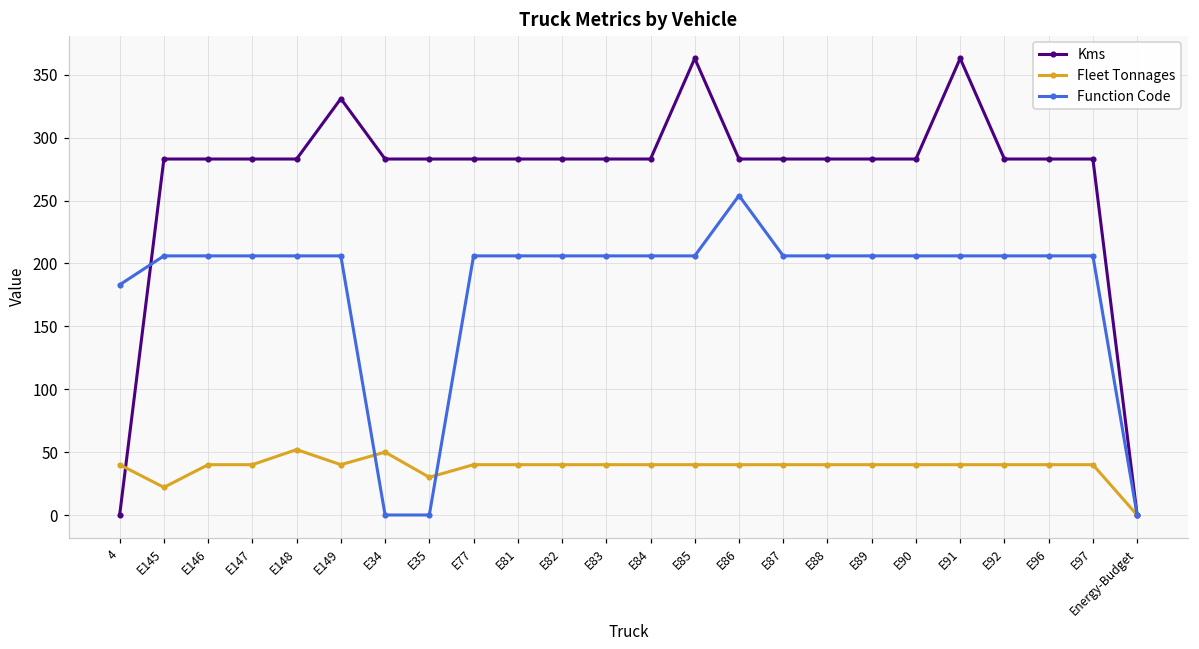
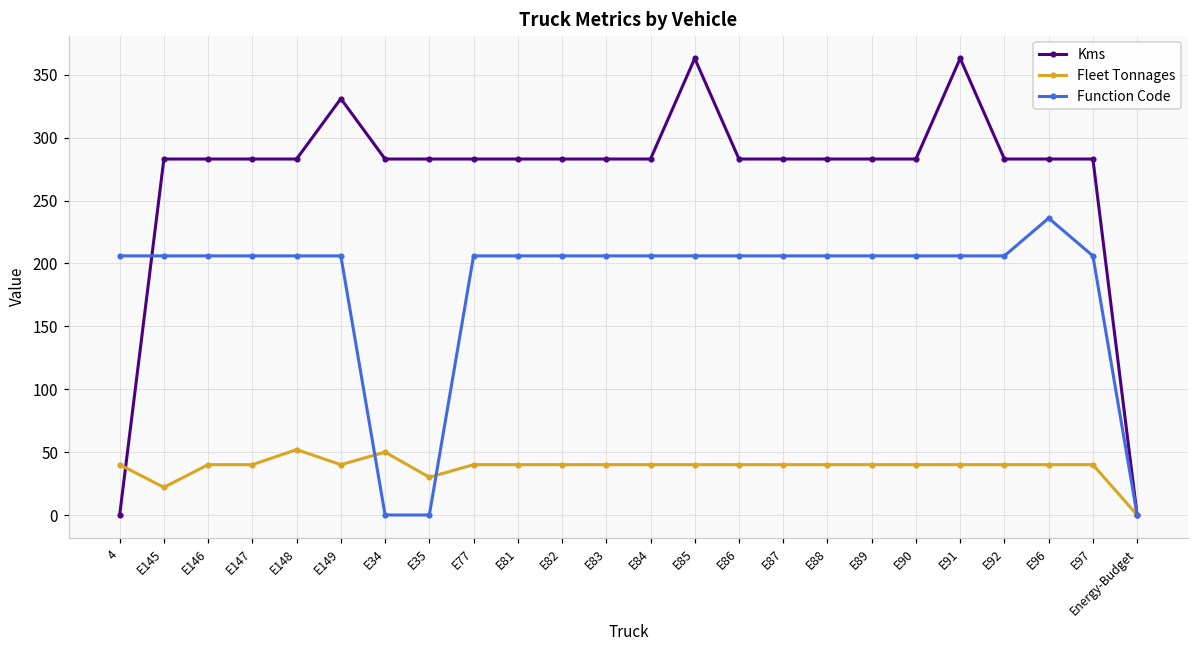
  {
    "Kms": {
      "4": 0,
      "E145": 283,
      "E146": 283,
      "E147": 283,
      "E148": 283,
      "E149": 331,
      "E34": 283,
      "E35": 283,
      "E77": 283,
      "E81": 283,
      "E82": 283,
      "E83": 283,
      "E84": 283,
      "E85": 363,
      "E86": 283,
      "E87": 283,
      "E88": 283,
      "E89": 283,
      "E90": 283,
      "E91": 363,
      "E92": 283,
      "E96": 283,
      "E97": 283
    },
    "Fleet Tonnages": {
      "4": 40,
      "E145": 22,
      "E146": 40,
      "E147": 40,
      "E148": 52,
      "E149": 40,
      "E34": 50,
      "E35": 30,
      "E77": 40,
      "E81": 40,
      "E82": 40,
      "E83": 40,
      "E84": 40,
      "E85": 40,
      "E86": 40,
      "E87": 40,
      "E88": 40,
      "E89": 40,
      "E90": 40,
      "E91": 40,
      "E92": 40,
      "E96": 40,
      "E97": 40
    },
    "Function Code": {
-     "4": 183,
+     "4": 206,
      "E145": 206,
      "E146": 206,
      "E147": 206,
      "E148": 206,
      "E149": 206,
      "E34": 0,
      "E35": 0,
      "E77": 206,
      "E81": 206,
      "E82": 206,
      "E83": 206,
      "E84": 206,
      "E85": 206,
-     "E86": 254,
+     "E86": 206,
      "E87": 206,
      "E88": 206,
      "E89": 206,
      "E90": 206,
      "E91": 206,
      "E92": 206,
-     "E96": 206,
+     "E96": 236,
      "E97": 206
    }
  }
